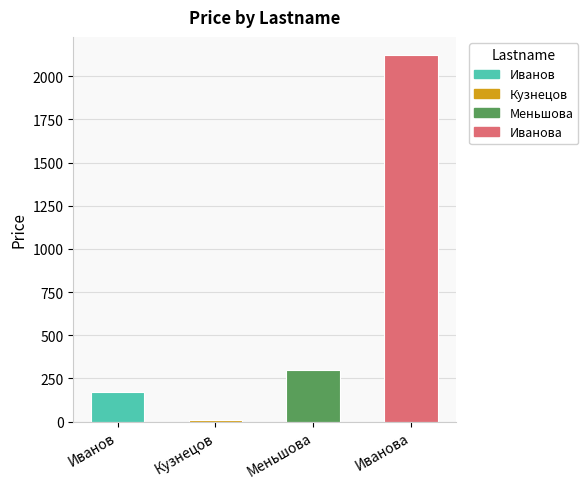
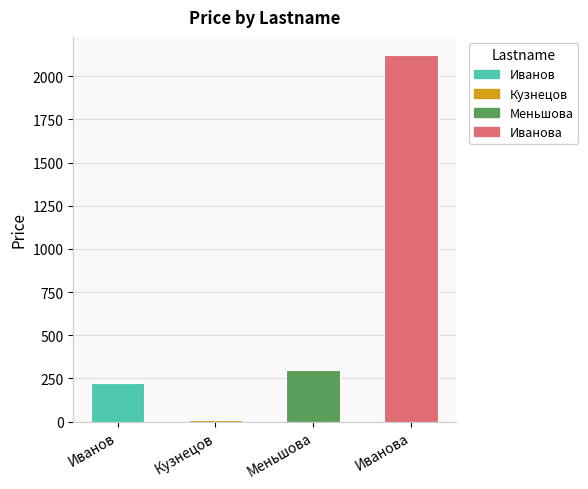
  {
-   "Иванов": 170,
+   "Иванов": 220,
    "Меньшова": 300,
    "Иванова": 2120
  }
